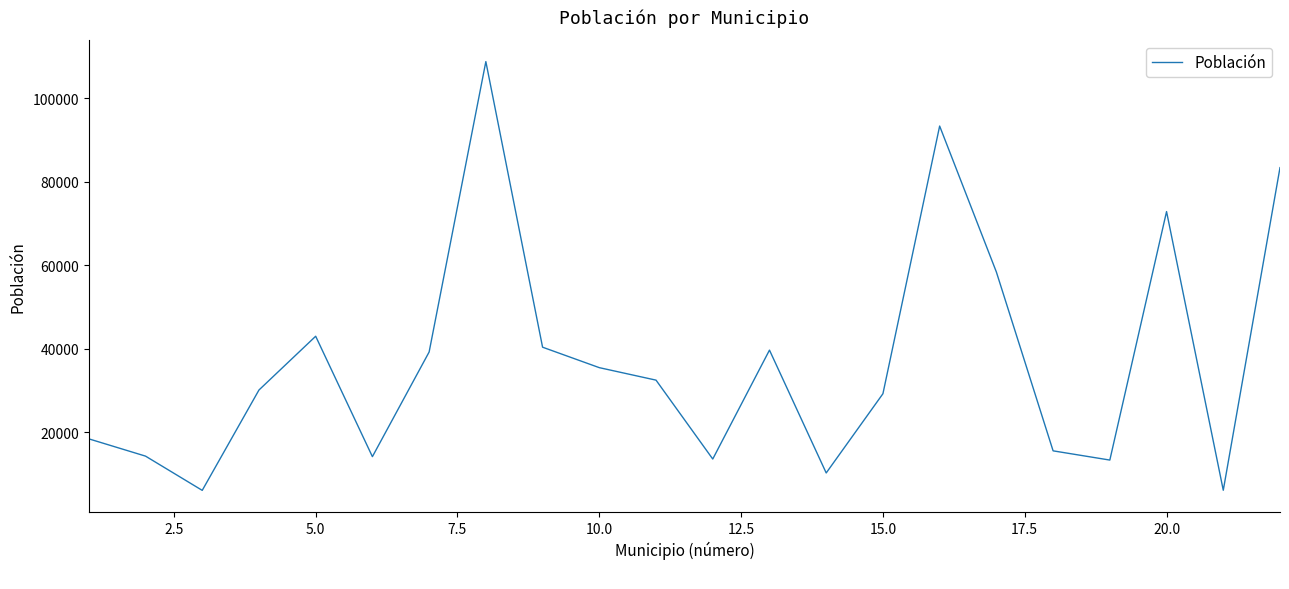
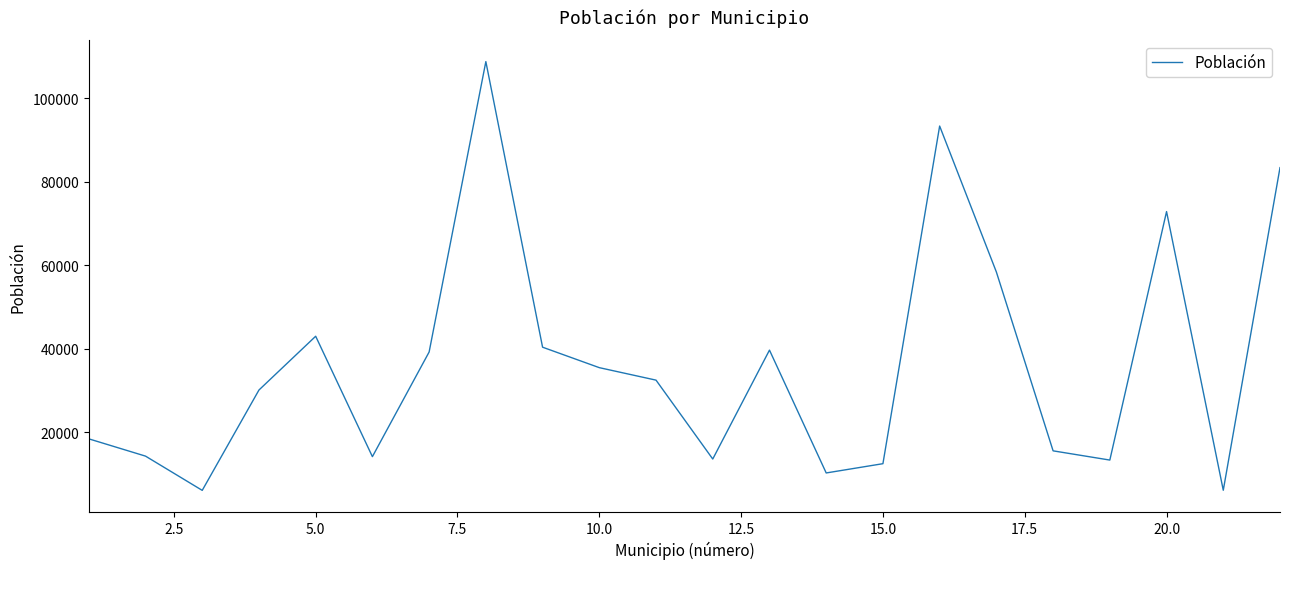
  {
    "5.0": 43000,
    "10.0": 35000,
-   "15.0": 29000,
+   "15.0": 12000,
    "20.0": 73000
  }
